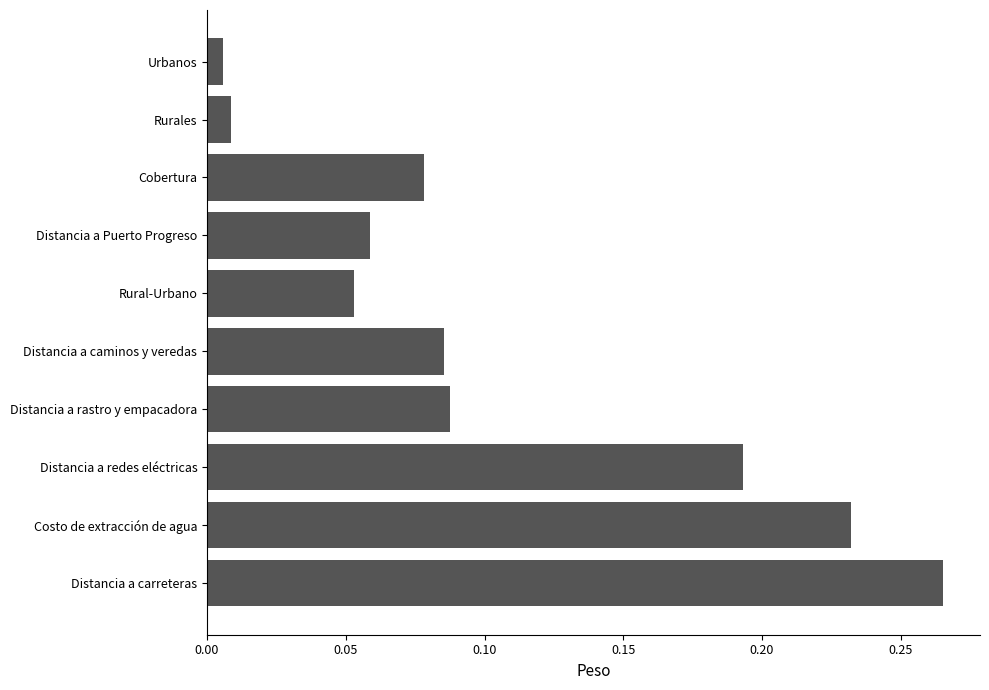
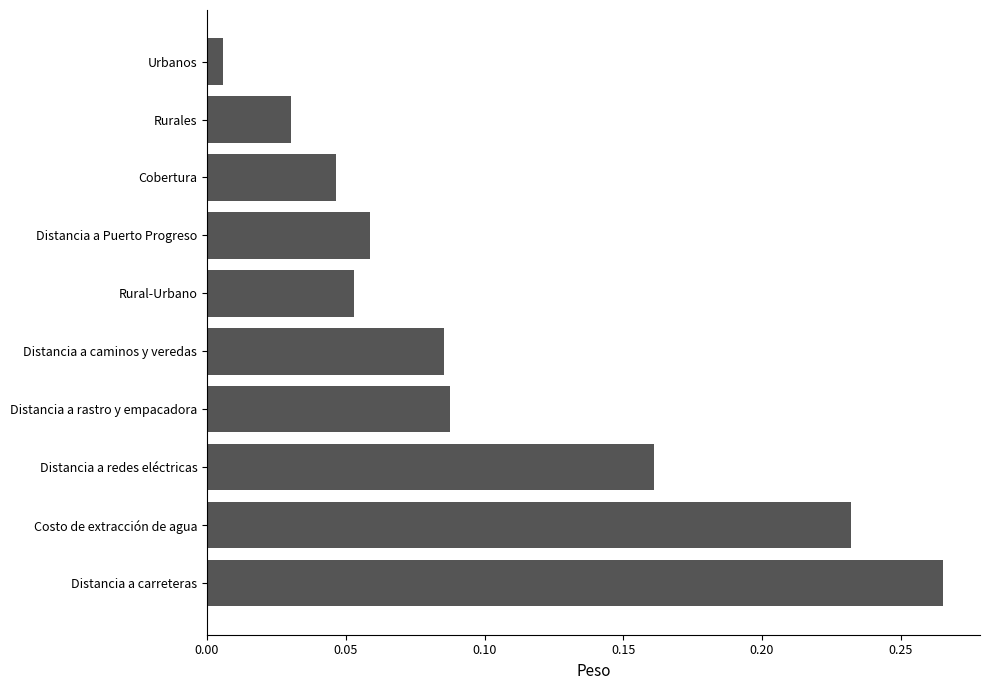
  {
    "Urbanos": 0.006,
-   "Rurales": 0.009,
-   "Cobertura": 0.078,
+   "Rurales": 0.030,
+   "Cobertura": 0.046,
    "Distancia a Puerto Progreso": 0.059,
    "Rural-Urbano": 0.053,
    "Distancia a caminos y veredas": 0.085,
    "Distancia a rastro y empacadora": 0.087,
-   "Distancia a redes eléctricas": 0.193,
+   "Distancia a redes eléctricas": 0.161,
    "Costo de extracción de agua": 0.232,
    "Distancia a carreteras": 0.265
  }
